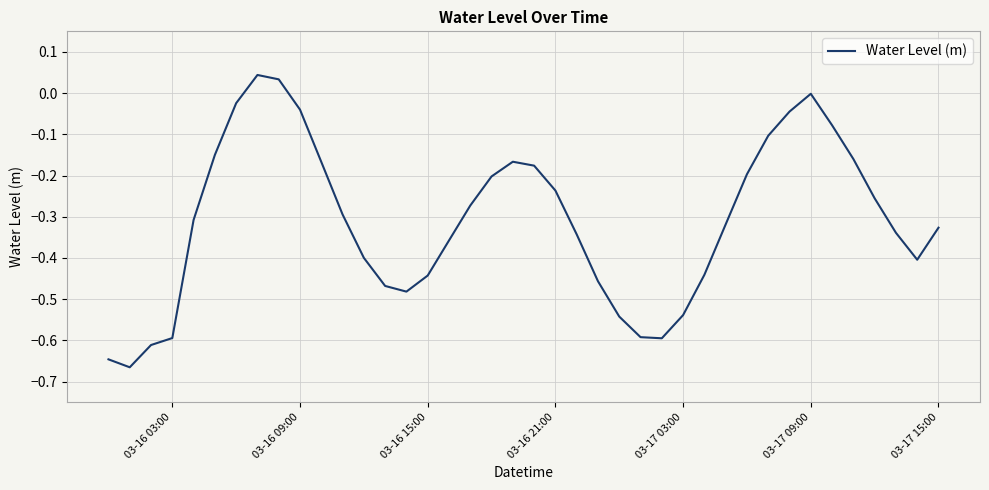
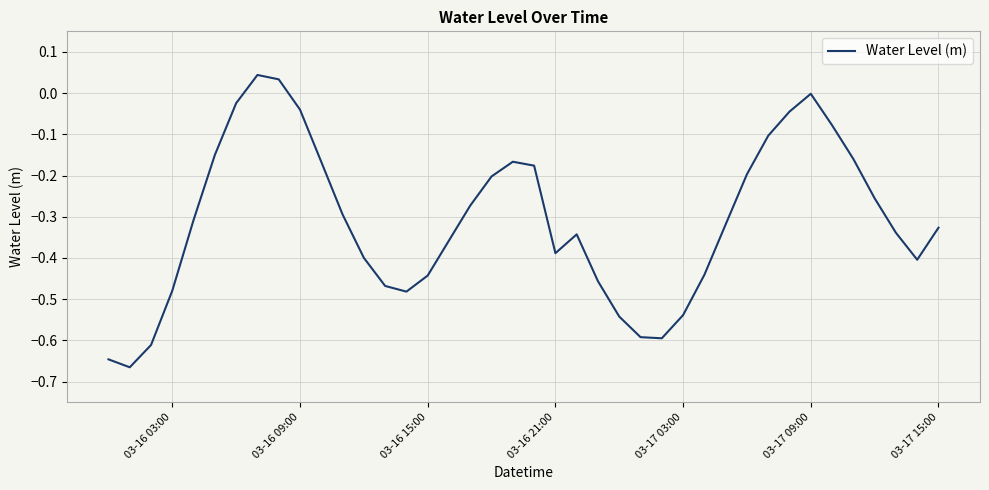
  {
-   "03-16 03:00": -0.59,
+   "03-16 03:00": -0.48,
    "03-16 09:00": -0.04,
    "03-16 15:00": -0.44,
-   "03-16 21:00": -0.24,
+   "03-16 21:00": -0.39,
    "03-17 03:00": -0.54,
    "03-17 09:00": 0.00,
    "03-17 15:00": -0.33
  }
